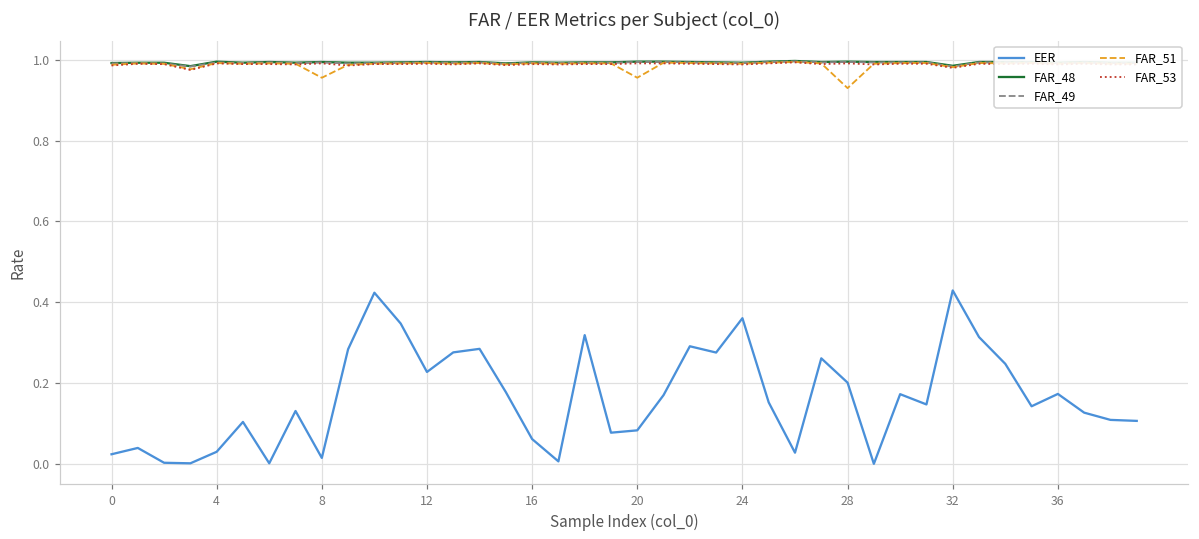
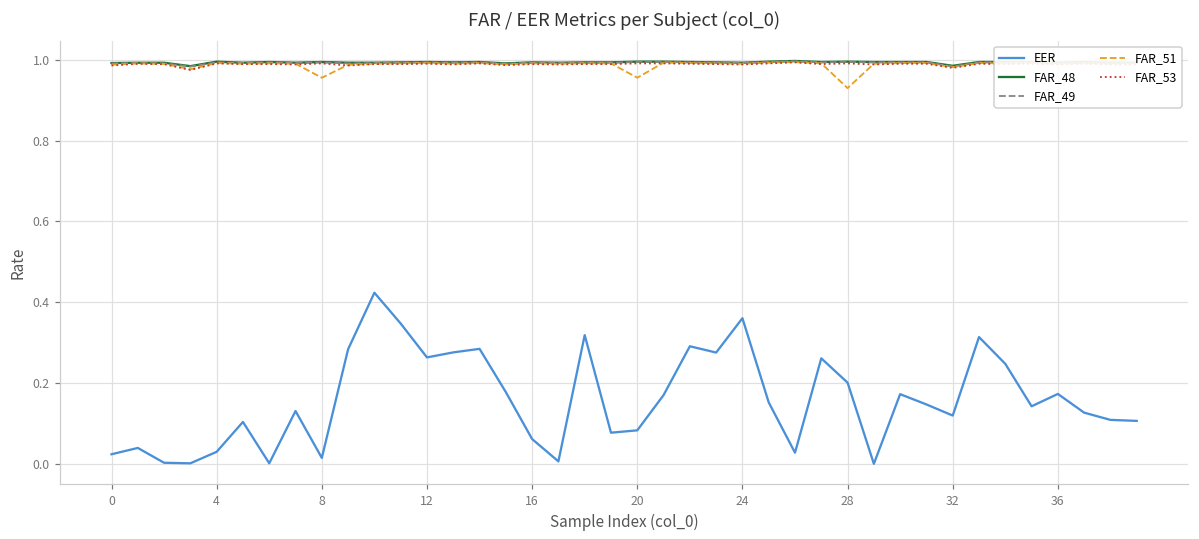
  {
    "EER": {
      "0": 0.02,
      "4": 0.03,
      "8": 0.01,
-     "12": 0.23,
+     "12": 0.26,
      "16": 0.06,
      "20": 0.08,
      "24": 0.36,
      "28": 0.20,
-     "32": 0.43,
+     "32": 0.12,
      "36": 0.17
    },
    "FAR_51": {
      "8": 0.96,
      "20": 0.96,
      "28": 0.93
    }
  }
